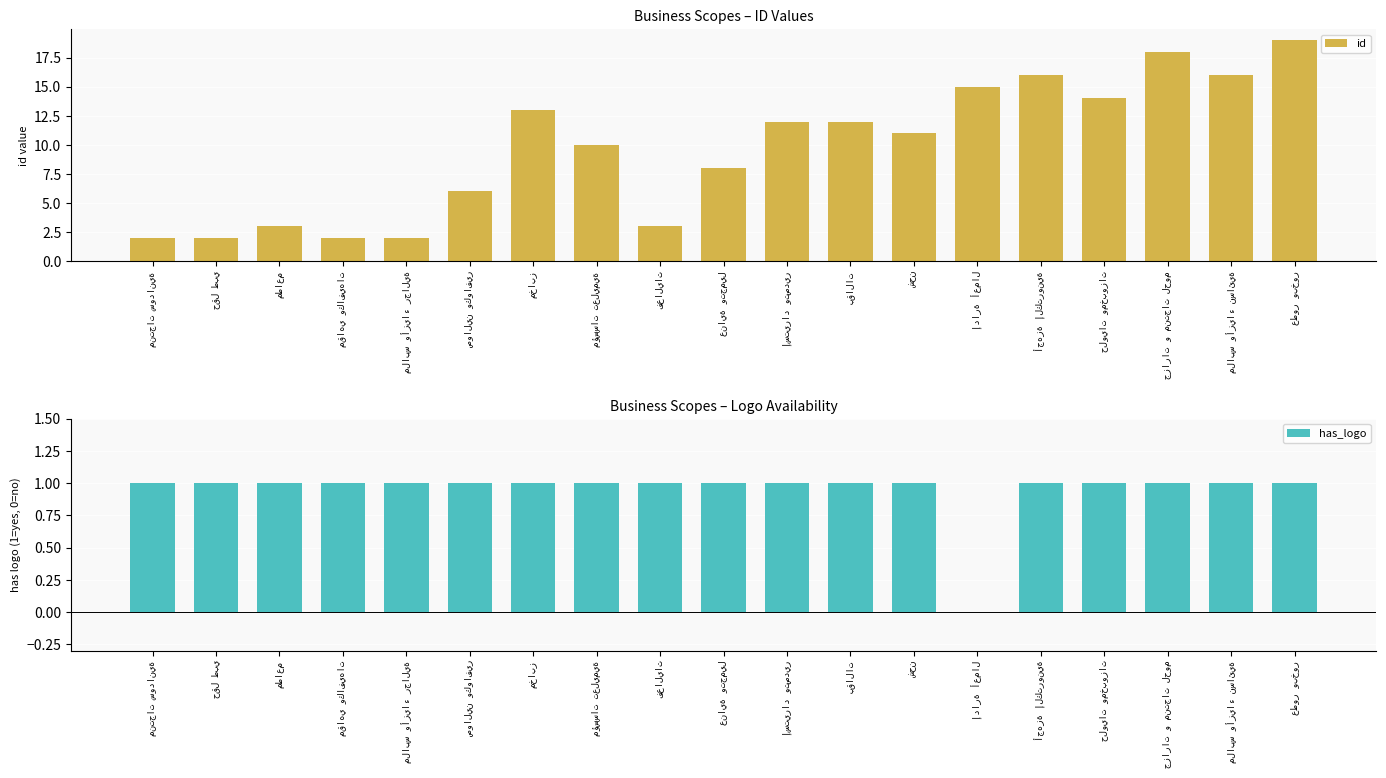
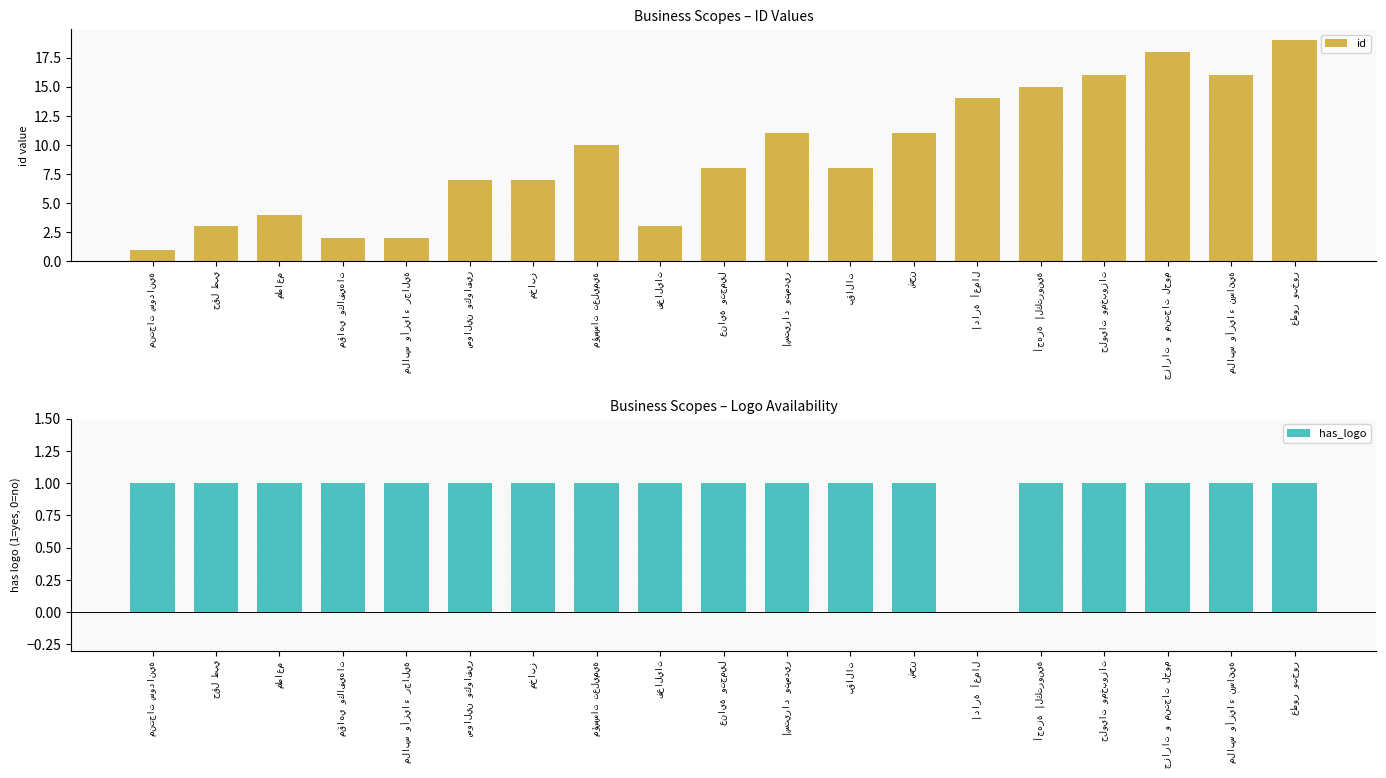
  {
    "Business Scopes – ID Values": {
-     "منتجات سودانية": 2,
-     "حقل طبي": 2,
-     "مطاعم": 3,
+     "منتجات سودانية": 1,
+     "حقل طبي": 3,
+     "مطاعم": 4,
      "مقاهي وكافيهات": 2,
      "ملابس وأزياء رجالية": 2,
-     "صوالين وكوافير": 6,
-     "مخابز": 13,
+     "صوالين وكوافير": 7,
+     "مخابز": 7,
      "مؤسسات تعليمية": 10,
      "فعاليات": 3,
      "عناية وتجميل": 8,
-     "إستيراد وتصدير": 12,
-     "بقالات": 12,
+     "إستيراد وتصدير": 11,
+     "بقالات": 8,
      "شحن": 11,
-     "إدارة أعمال": 15,
-     "أجهزة إلكترونية": 16,
-     "حلويات ومخبوزات": 14,
+     "إدارة أعمال": 14,
+     "أجهزة إلكترونية": 15,
+     "حلويات ومخبوزات": 16,
      "جزارات و منتجات لحوم": 18,
      "ملابس وأزياء نسائية": 16,
      "عطور وبخور": 19
    },
    "Business Scopes – Logo Availability": {
      "منتجات سودانية": 1.00,
      "حقل طبي": 1.00,
      "مطاعم": 1.00,
      "مقاهي وكافيهات": 1.00,
      "ملابس وأزياء رجالية": 1.00,
      "صوالين وكوافير": 1.00,
      "مخابز": 1.00,
      "مؤسسات تعليمية": 1.00,
      "فعاليات": 1.00,
      "عناية وتجميل": 1.00,
      "إستيراد وتصدير": 1.00,
      "بقالات": 1.00,
      "شحن": 1.00,
      "إدارة أعمال": 0.00,
      "أجهزة إلكترونية": 1.00,
      "حلويات ومخبوزات": 1.00,
      "جزارات و منتجات لحوم": 1.00,
      "ملابس وأزياء نسائية": 1.00,
      "عطور وبخور": 1.00
    }
  }
